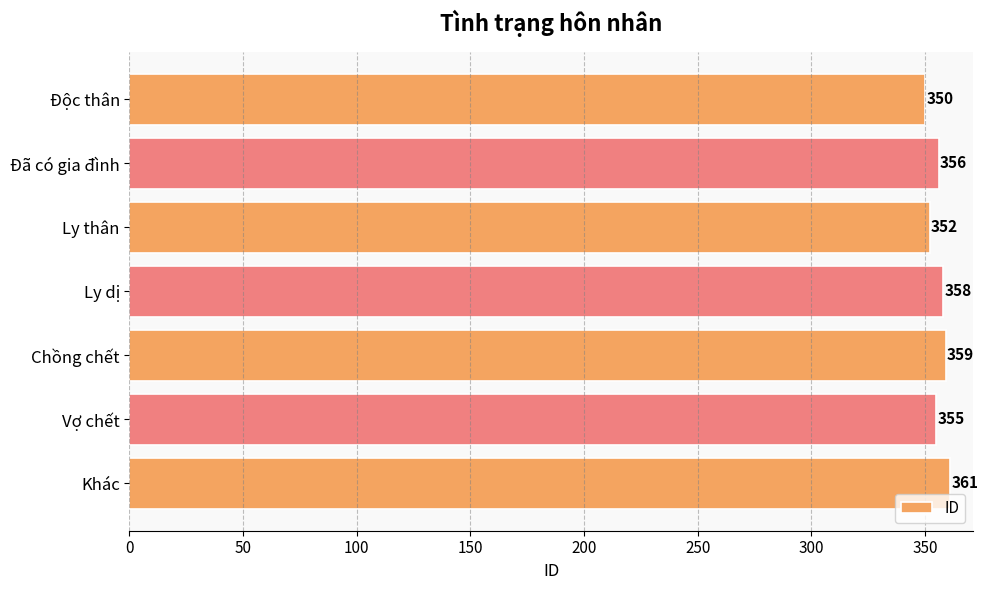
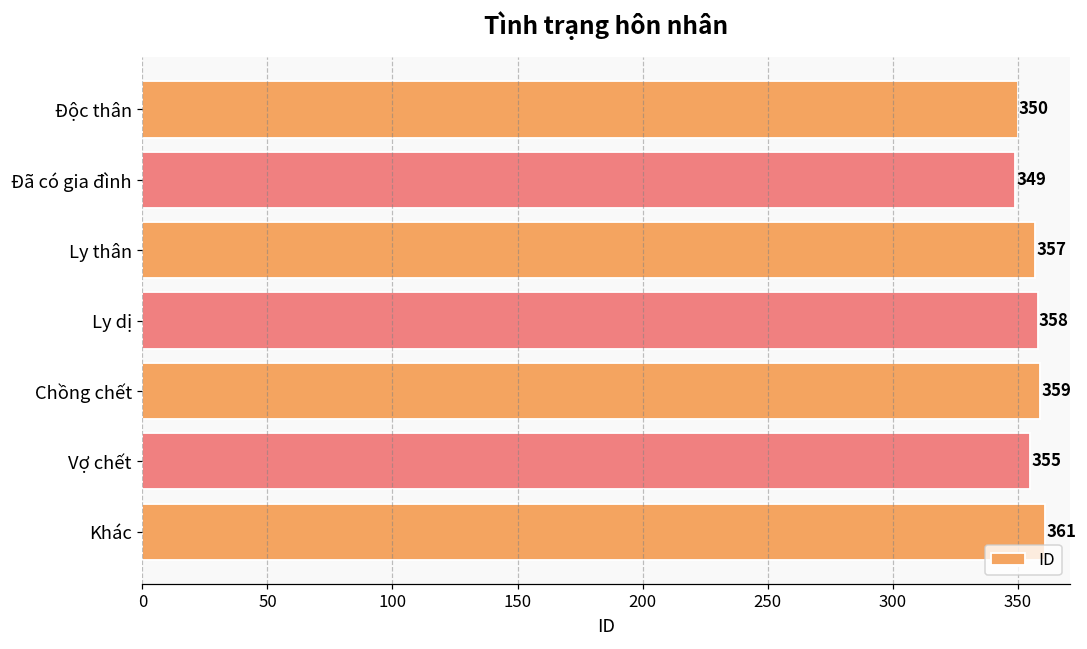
  {
    "Độc thân": 350,
-   "Đã có gia đình": 356,
-   "Ly thân": 352,
+   "Đã có gia đình": 349,
+   "Ly thân": 357,
    "Ly dị": 358,
    "Chồng chết": 359,
    "Vợ chết": 355,
    "Khác": 361
  }
